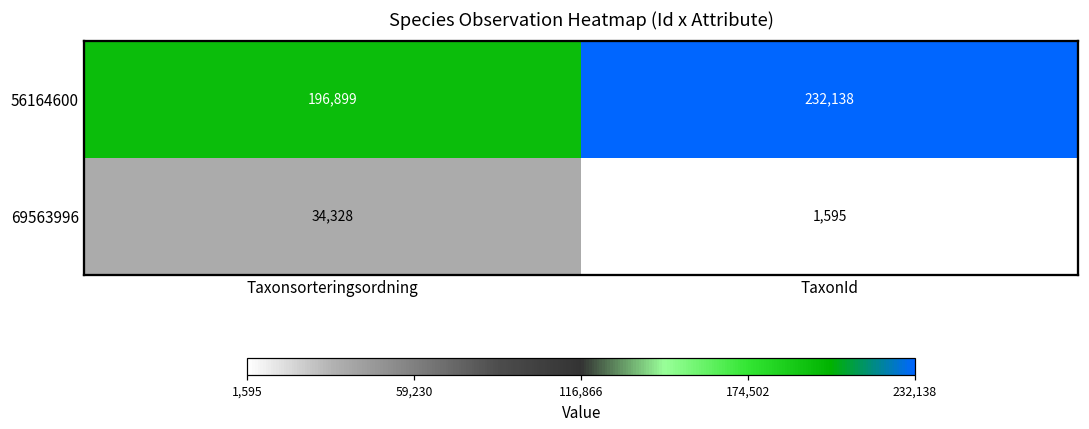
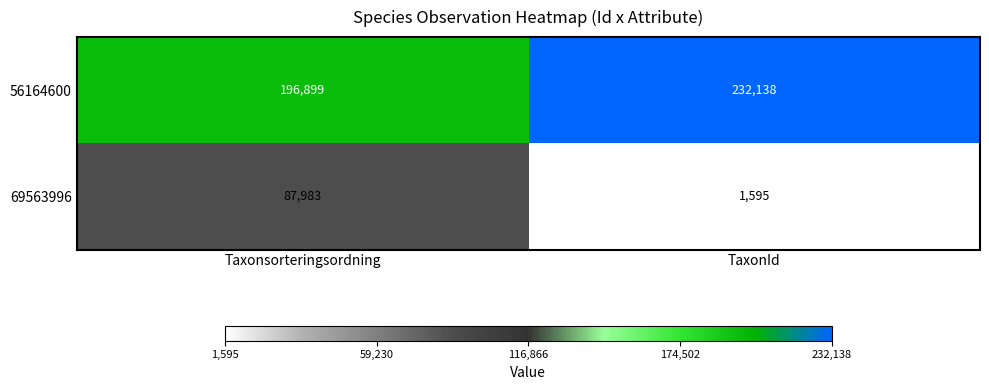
  {
    "56164600": {
      "Taxonsorteringsordning": "196,899",
      "TaxonId": "232,138"
    },
    "69563996": {
-     "Taxonsorteringsordning": "34,328",
+     "Taxonsorteringsordning": "87,983",
      "TaxonId": "1,595"
    }
  }
